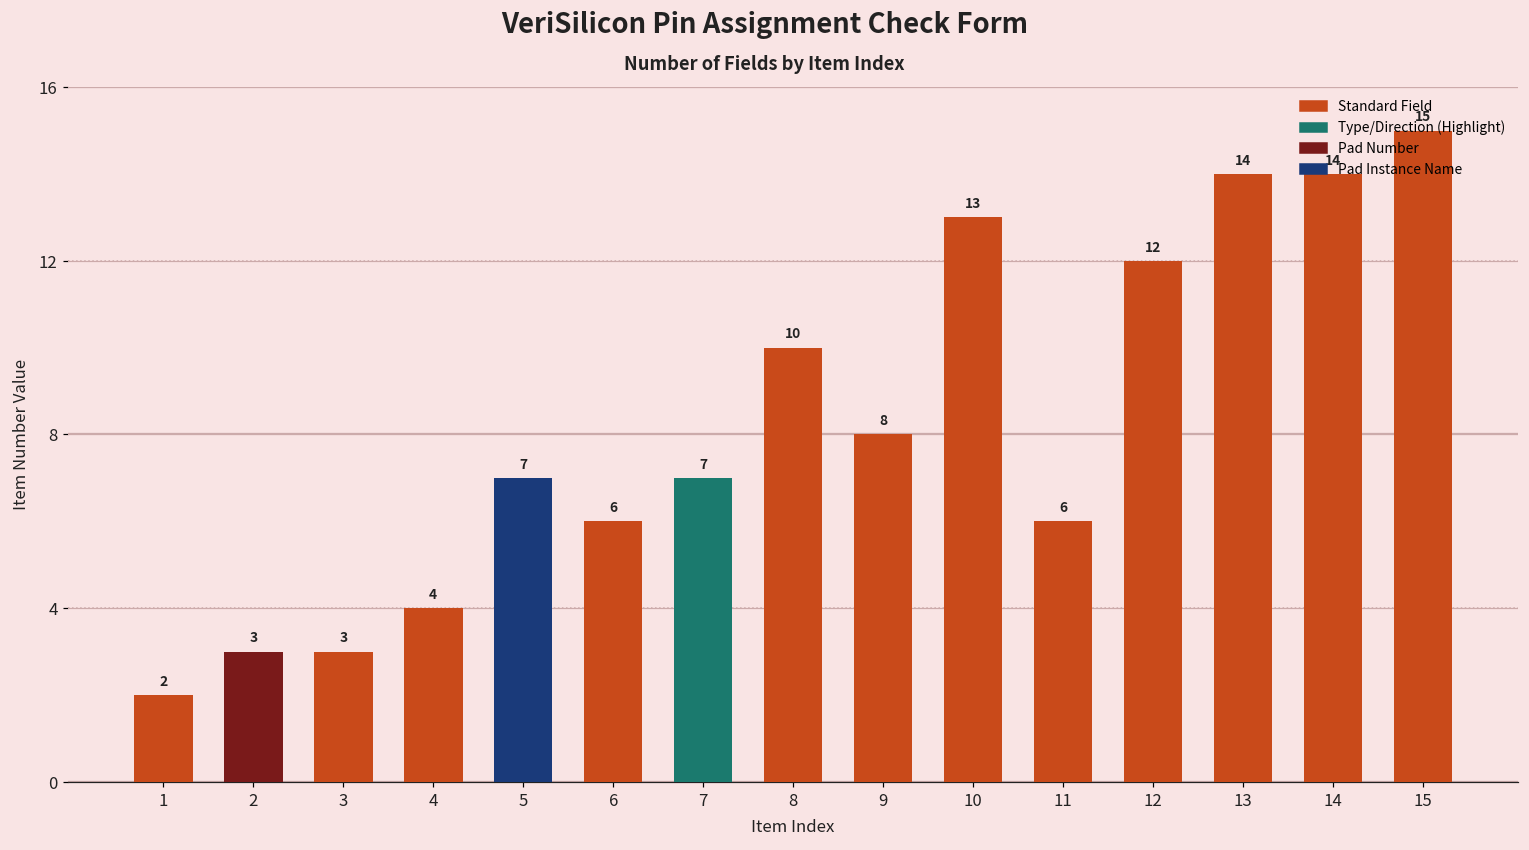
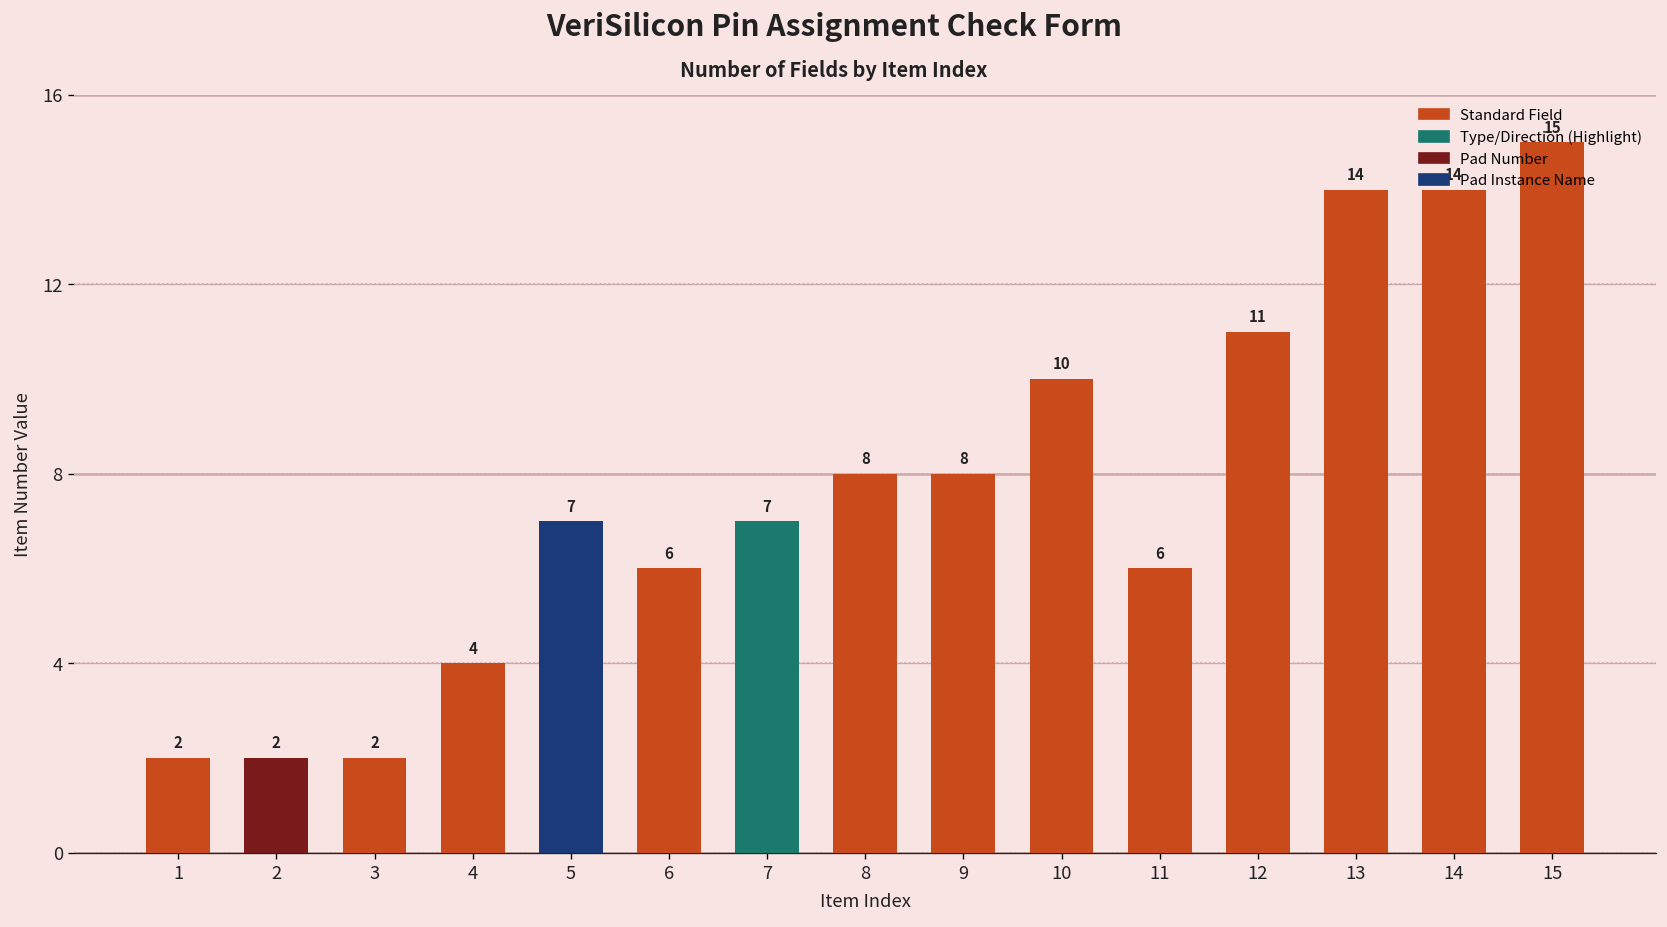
  {
    "1": 2,
-   "2": 3,
-   "3": 3,
+   "2": 2,
+   "3": 2,
    "4": 4,
    "5": 7,
    "6": 6,
    "7": 7,
-   "8": 10,
+   "8": 8,
    "9": 8,
-   "10": 13,
+   "10": 10,
    "11": 6,
-   "12": 12,
+   "12": 11,
    "13": 14,
    "14": 14,
    "15": 15
  }
